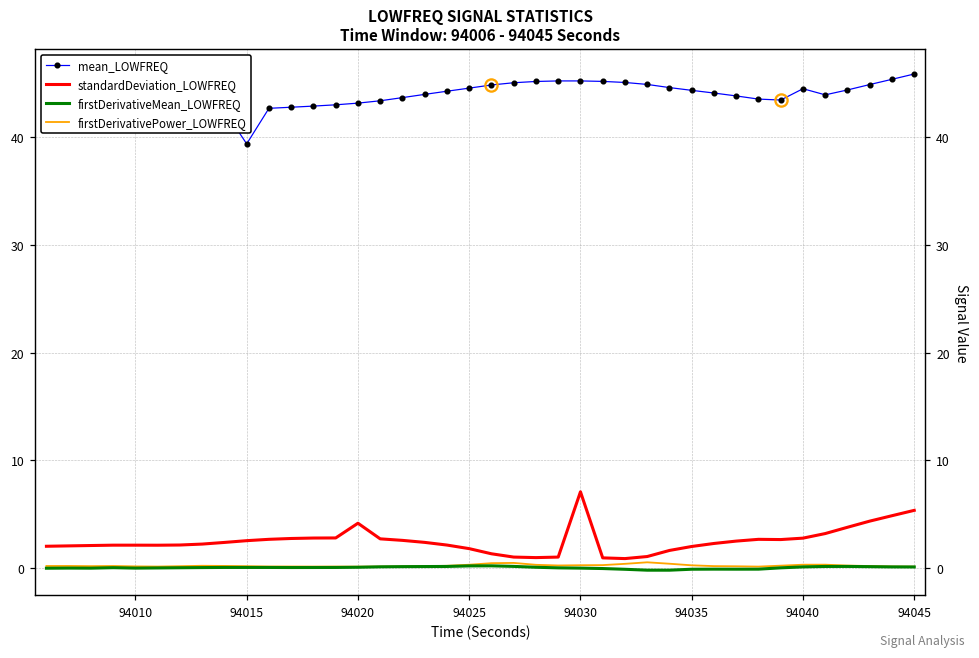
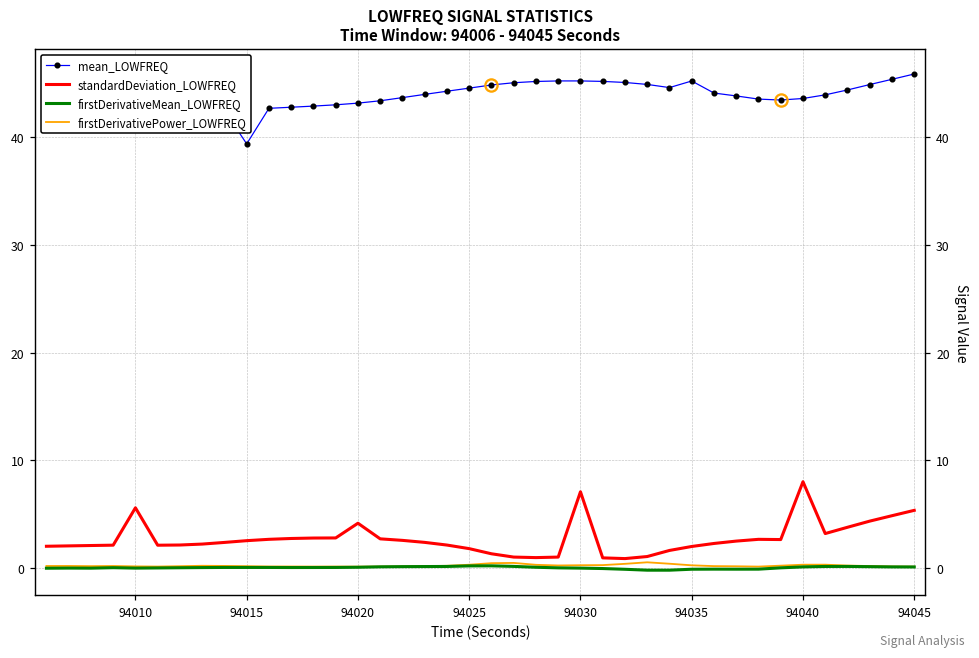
  {
    "mean_LOWFREQ": {
      "94015": 39,
      "94020": 43,
      "94025": 45,
      "94030": 45,
-     "94035": 44,
-     "94040": 45,
+     "94035": 45,
+     "94040": 44,
      "94045": 46
    },
    "standardDeviation_LOWFREQ": {
-     "94010": 2,
+     "94010": 6,
      "94015": 3,
      "94020": 4,
      "94025": 2,
      "94030": 7,
      "94035": 2,
-     "94040": 3,
+     "94040": 8,
      "94045": 5
    },
    "firstDerivativeMean_LOWFREQ": {
      "94030": 0,
      "94035": 0
    }
  }
